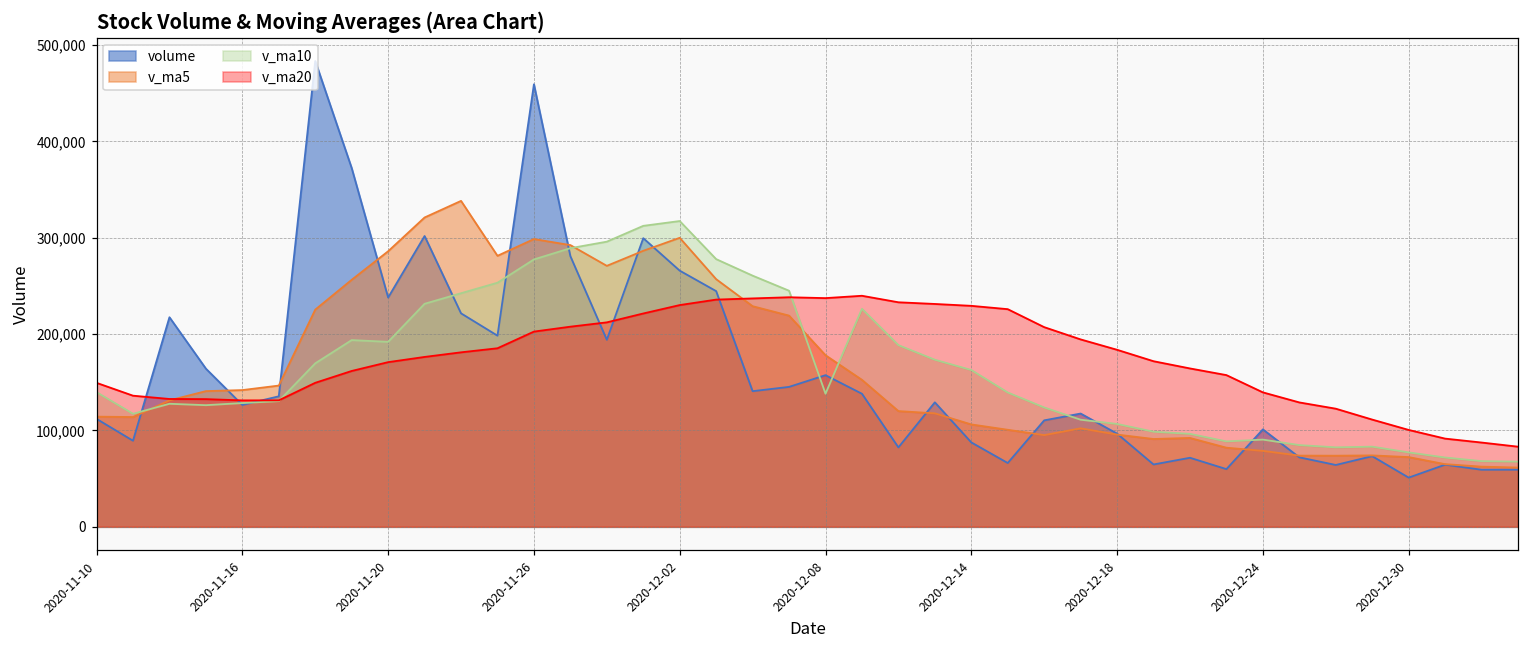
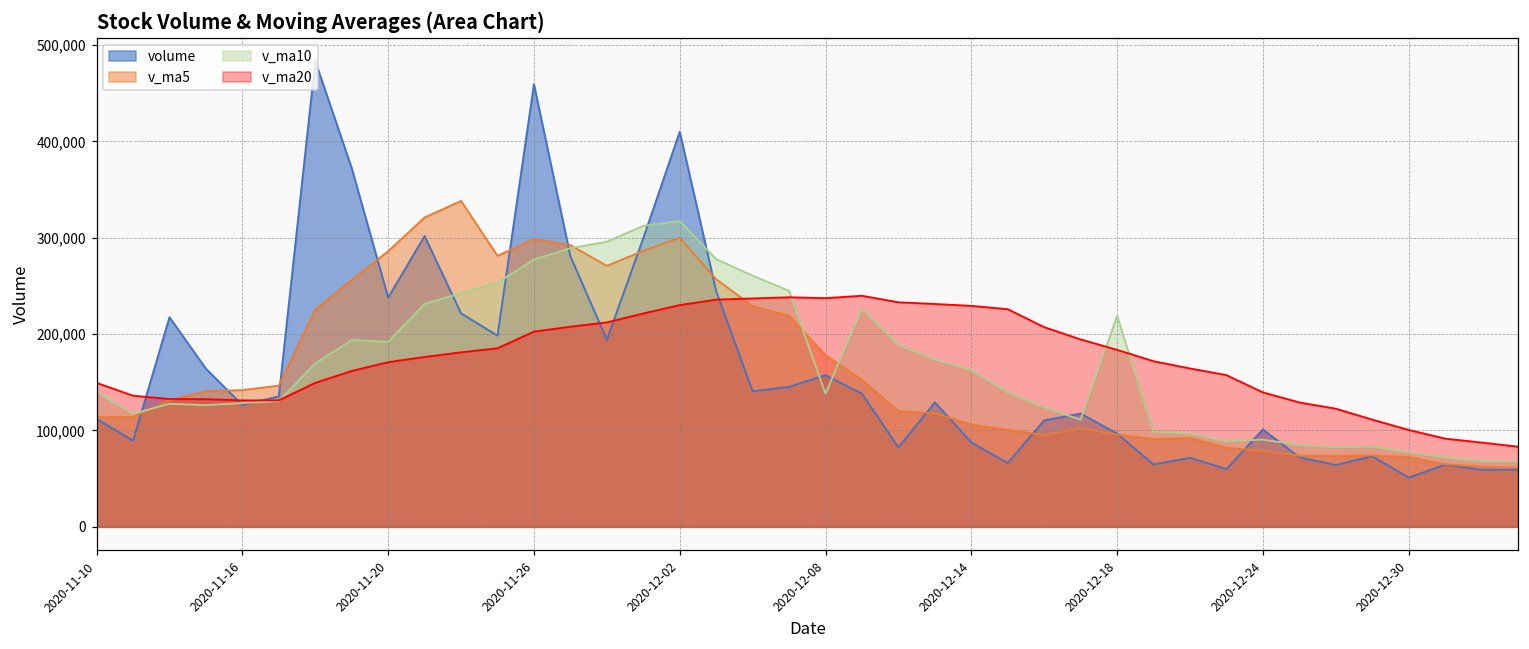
  {
    "volume": {
      "2020-11-20": "240,000",
      "2020-11-26": "460,000",
-     "2020-12-02": "270,000",
+     "2020-12-02": "410,000",
      "2020-12-08": "160,000",
      "2020-12-14": "90,000",
      "2020-12-24": "100,000",
      "2020-12-30": "50,000"
    },
    "v_ma10": {
      "2020-11-10": "140,000",
      "2020-11-20": "190,000",
      "2020-11-26": "280,000",
      "2020-12-02": "320,000",
      "2020-12-08": "140,000",
      "2020-12-14": "160,000",
-     "2020-12-18": "110,000",
+     "2020-12-18": "220,000",
      "2020-12-24": "90,000",
      "2020-12-30": "80,000"
    }
  }
